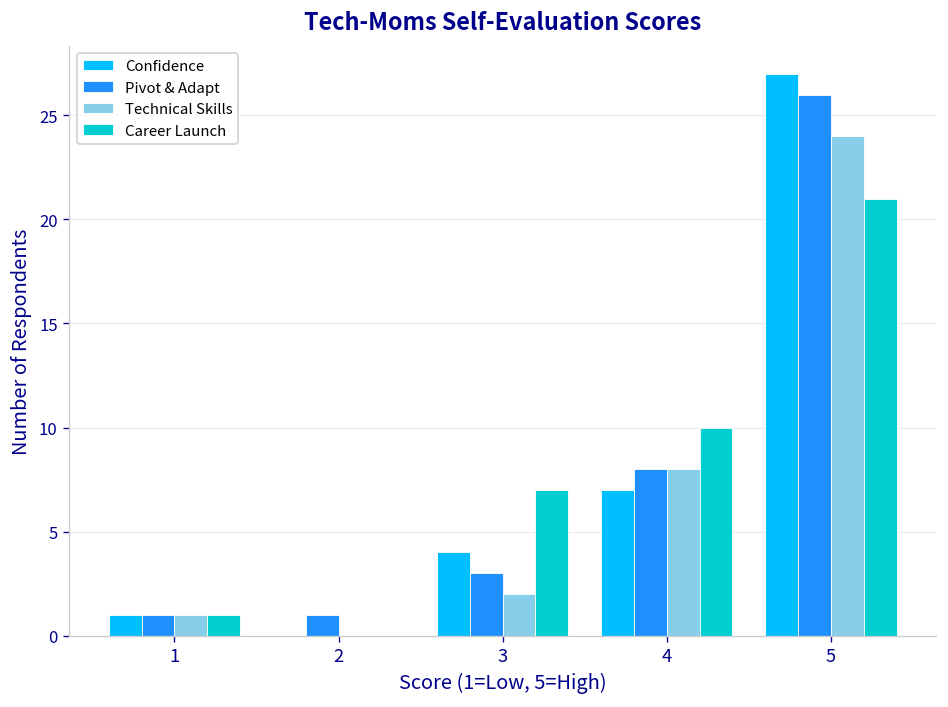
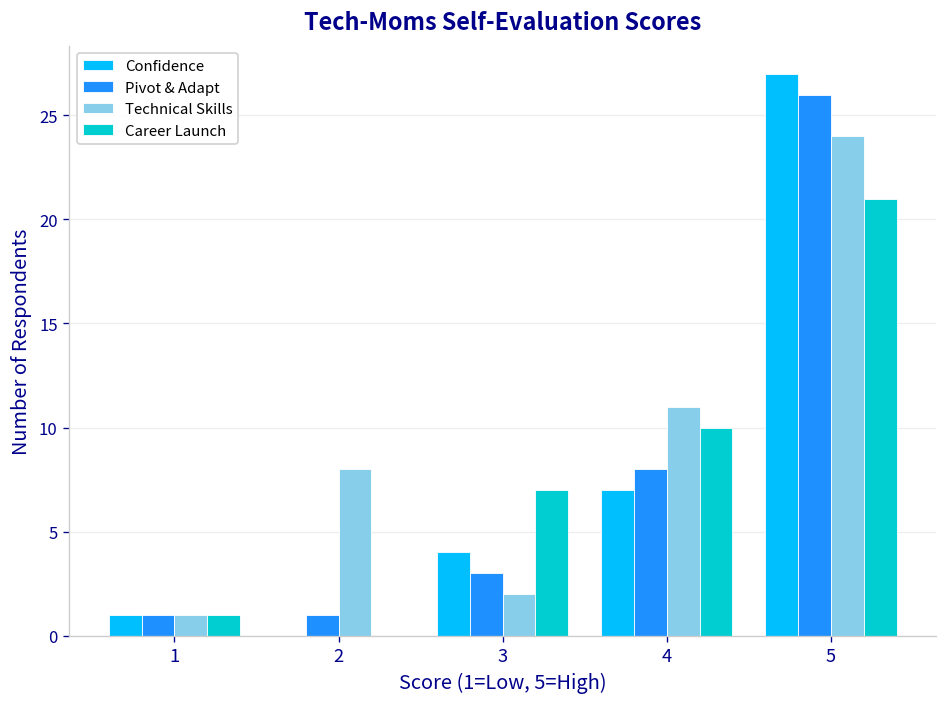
  {
    "Technical Skills": {
      "1": 1,
-     "2": 0,
+     "2": 8,
      "3": 2,
-     "4": 8,
+     "4": 11,
      "5": 24
    }
  }
